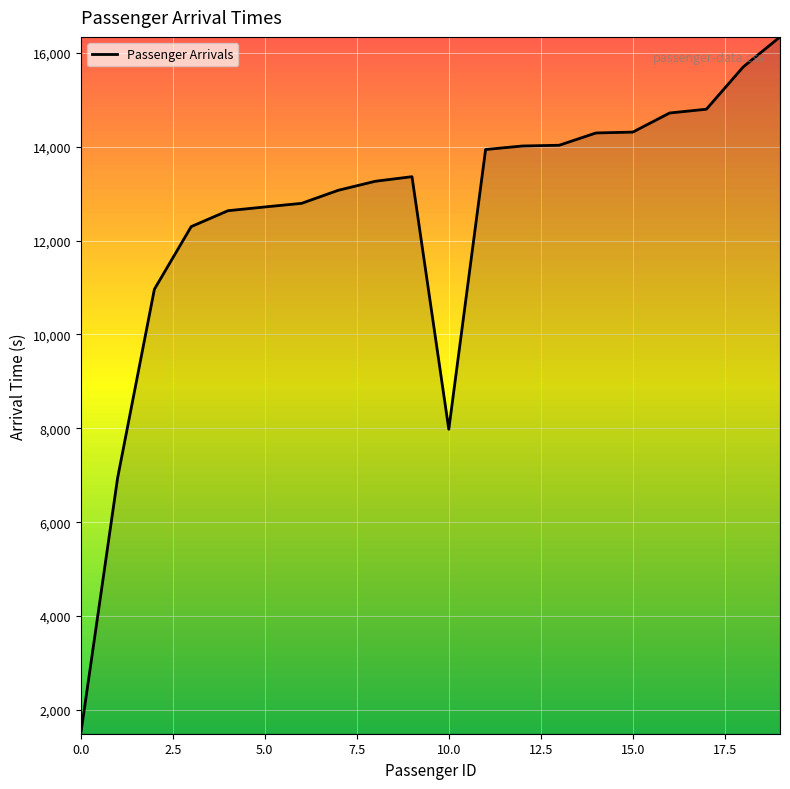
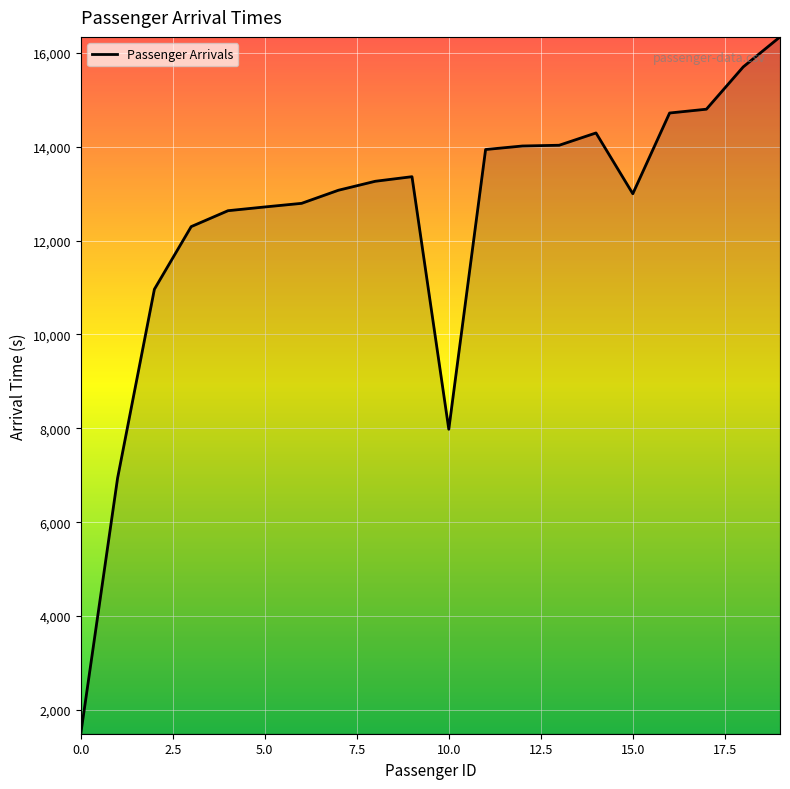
  {
    "0.0": "1,500",
    "5.0": "12,700",
    "10.0": "8,000",
-   "15.0": "14,300"
+   "15.0": "13,000"
  }
